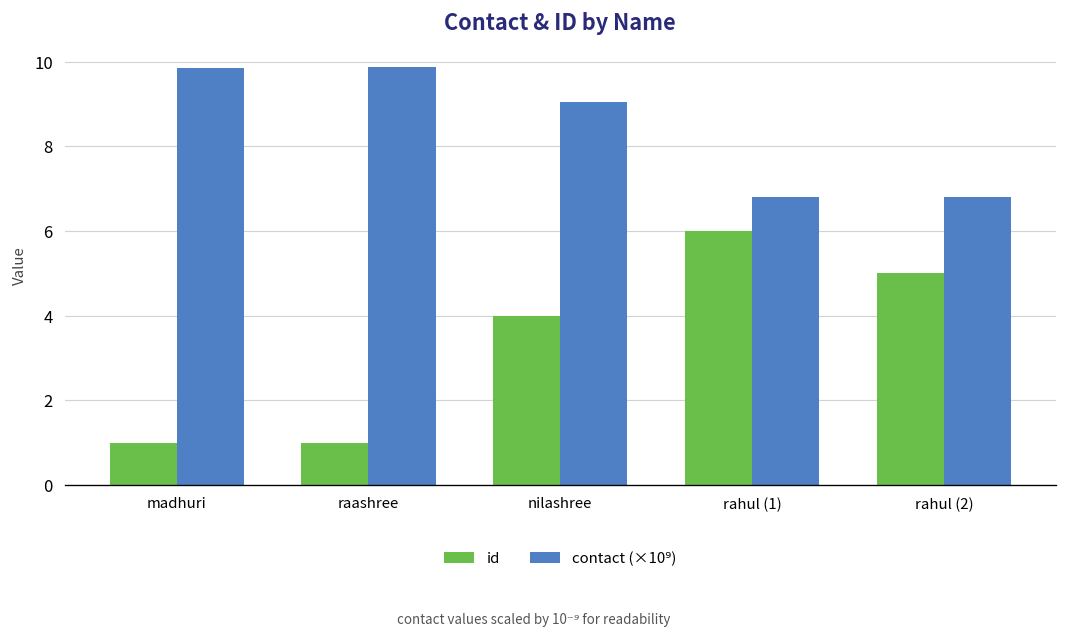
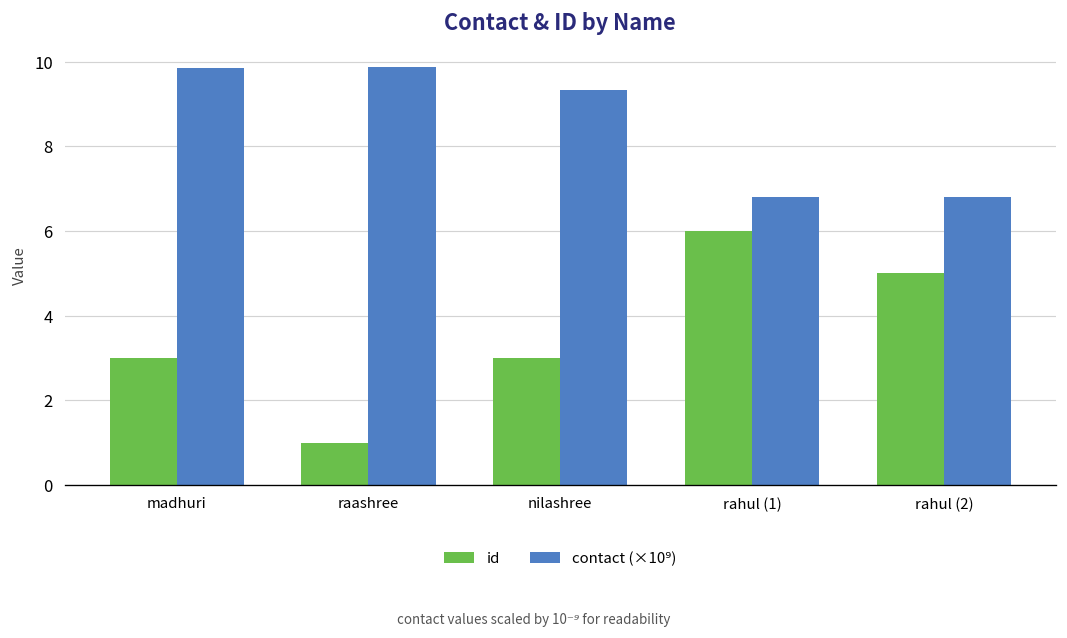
  {
    "id": {
-     "madhuri": 1,
+     "madhuri": 3,
      "raashree": 1,
-     "nilashree": 4,
+     "nilashree": 3,
      "rahul (1)": 6,
      "rahul (2)": 5
    },
    "contact (×10⁹)": {
      "madhuri": 9.9,
      "raashree": 9.9,
-     "nilashree": 9.0,
+     "nilashree": 9.3,
      "rahul (1)": 6.8,
      "rahul (2)": 6.8
    }
  }
